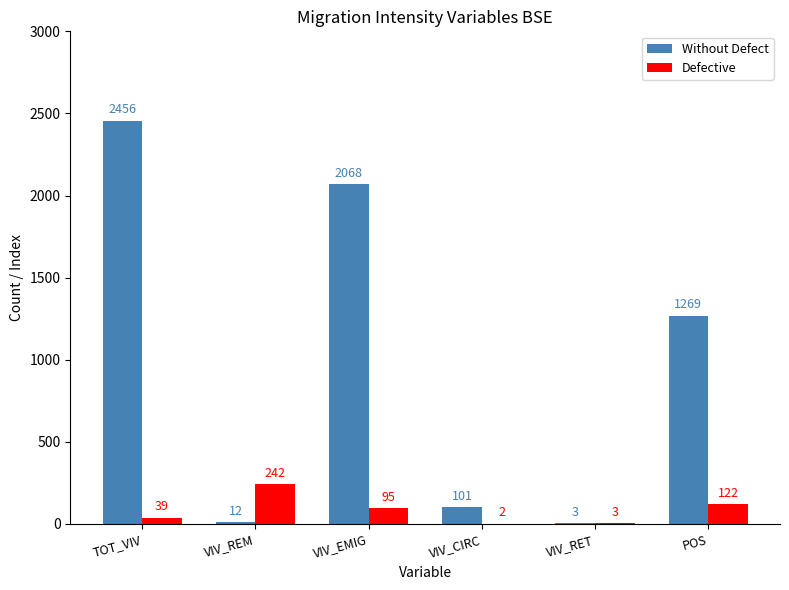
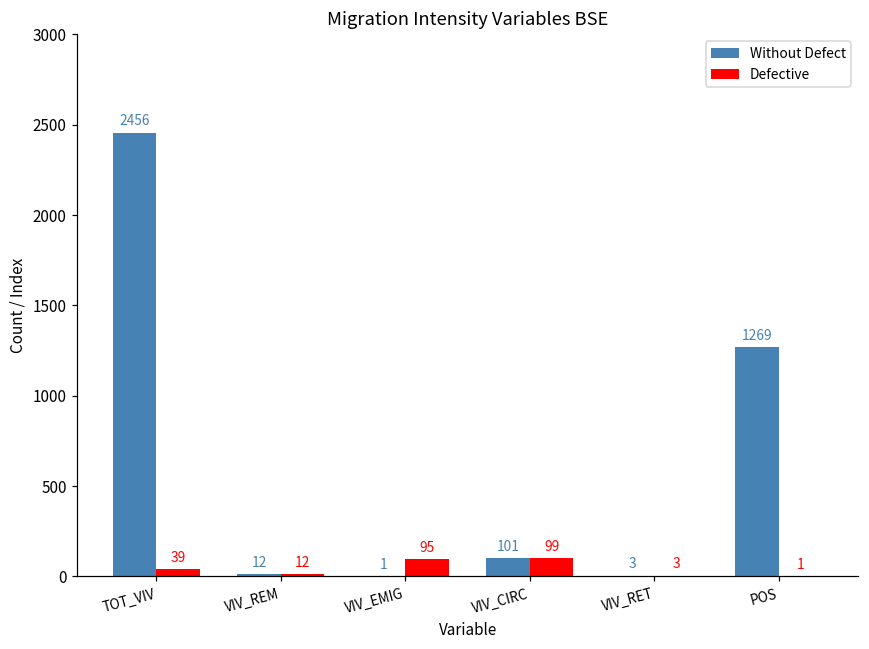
  {
    "Without Defect": {
      "TOT_VIV": 2456,
      "VIV_REM": 12,
-     "VIV_EMIG": 2068,
+     "VIV_EMIG": 1,
      "VIV_CIRC": 101,
      "VIV_RET": 3,
      "POS": 1269
    },
    "Defective": {
      "TOT_VIV": 39,
-     "VIV_REM": 242,
+     "VIV_REM": 12,
      "VIV_EMIG": 95,
-     "VIV_CIRC": 2,
+     "VIV_CIRC": 99,
      "VIV_RET": 3,
-     "POS": 122
+     "POS": 1
    }
  }
